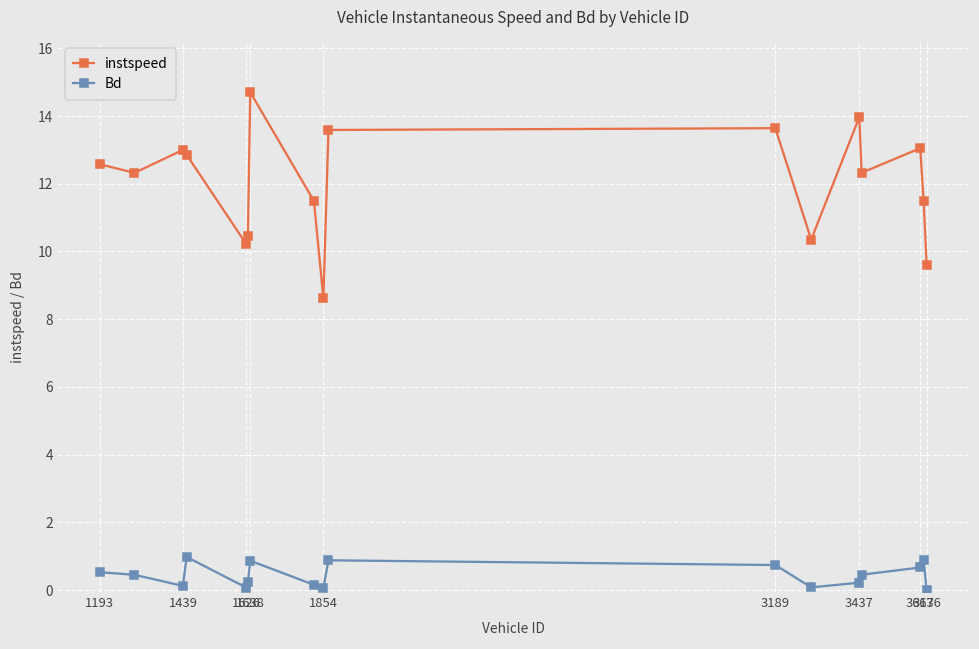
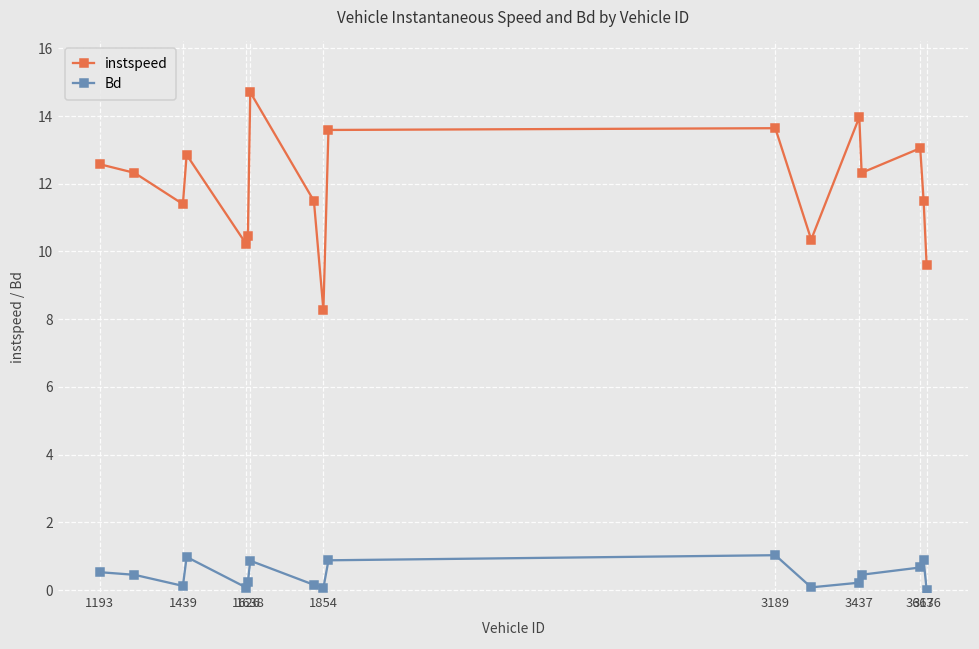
  {
    "instspeed": {
      "1193": 12.6,
-     "1439": 13.0,
-     "1854": 8.6,
+     "1439": 11.4,
+     "1854": 8.3,
      "3189": 13.6,
      "3437": 14.0
    },
    "Bd": {
      "1193": 0.5,
      "1439": 0.1,
      "1854": 0.1,
-     "3189": 0.7,
+     "3189": 1.0,
      "3437": 0.2
    }
  }
